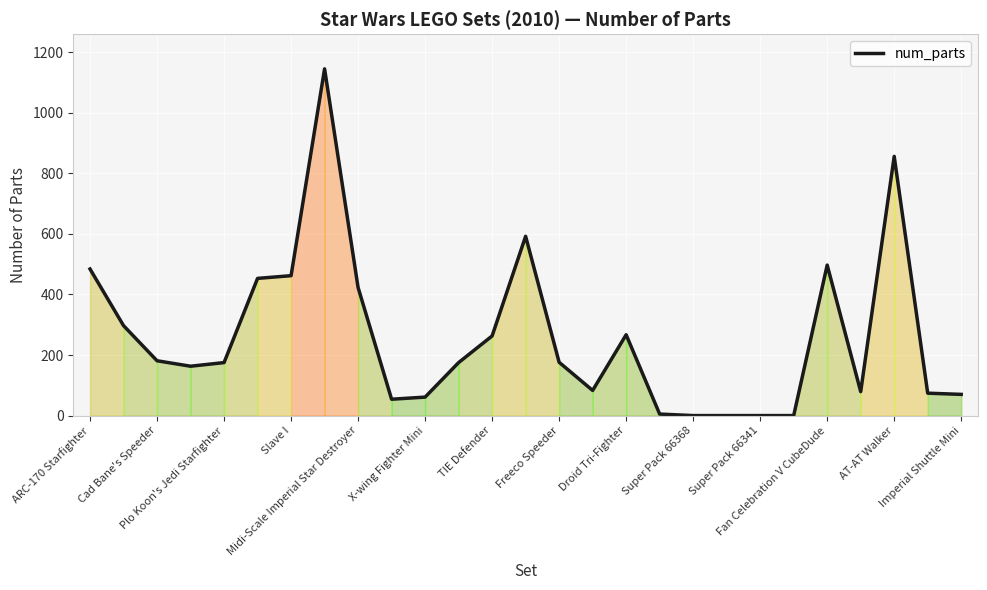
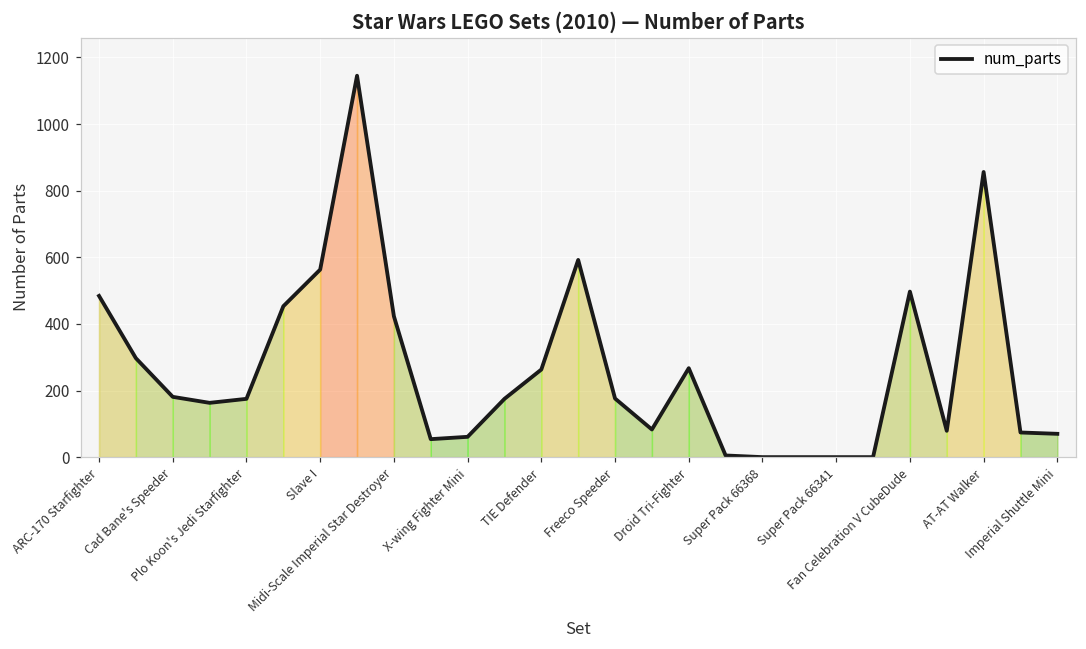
  {
    "num_parts": {
-     "Slave I": 460
+     "Slave I": 560
    }
  }
